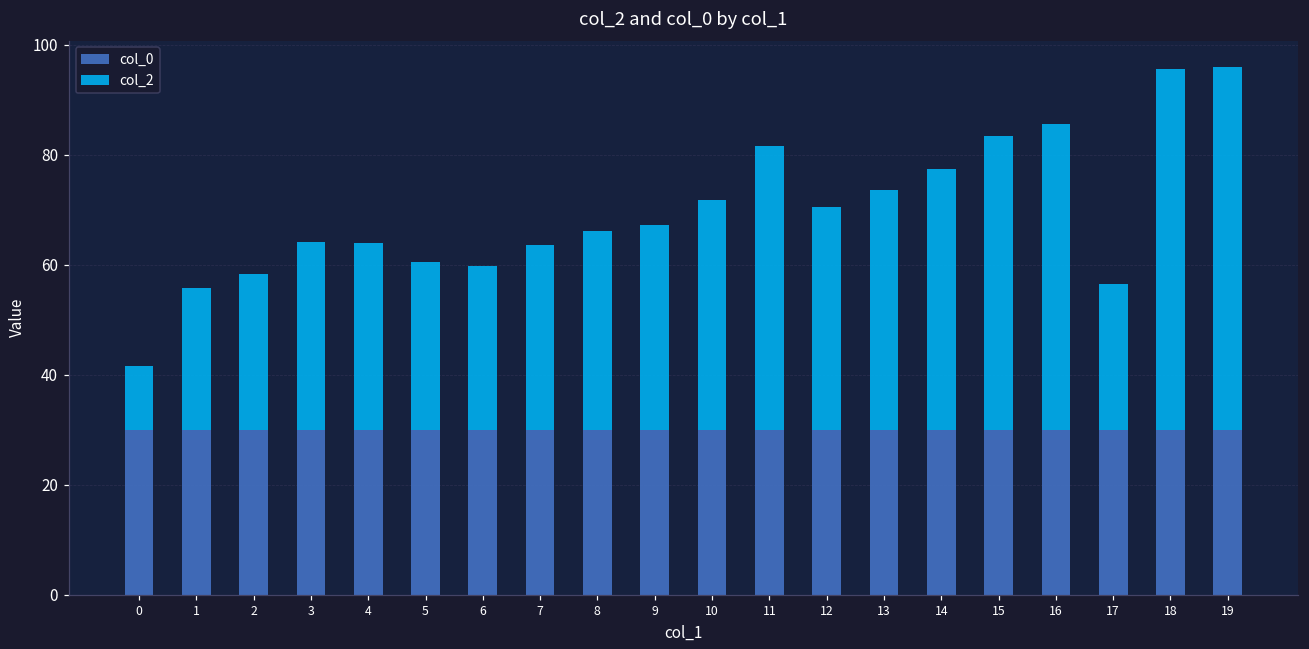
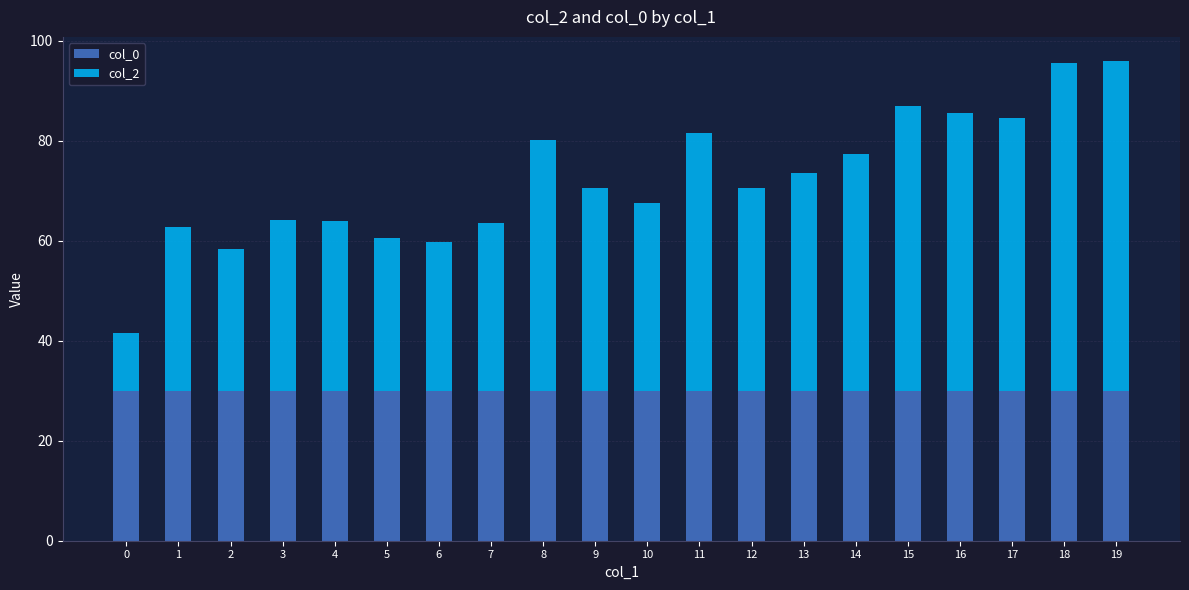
  {
    "col_0": {
      "0": 30,
      "1": 30,
      "2": 30,
      "3": 30,
      "4": 30,
      "5": 30,
      "6": 30,
      "7": 30,
      "8": 30,
      "9": 30,
      "10": 30,
      "11": 30,
      "12": 30,
      "13": 30,
      "14": 30,
      "15": 30,
      "16": 30,
      "17": 30,
      "18": 30,
      "19": 30
    },
    "col_2": {
      "0": 12,
-     "1": 26,
+     "1": 33,
      "2": 28,
      "3": 34,
      "4": 34,
      "5": 31,
      "6": 30,
      "7": 34,
-     "8": 36,
-     "9": 37,
-     "10": 42,
+     "8": 50,
+     "9": 41,
+     "10": 38,
      "11": 52,
      "12": 41,
      "13": 44,
      "14": 47,
-     "15": 53,
+     "15": 57,
      "16": 56,
-     "17": 27,
+     "17": 55,
      "18": 66,
      "19": 66
    }
  }
